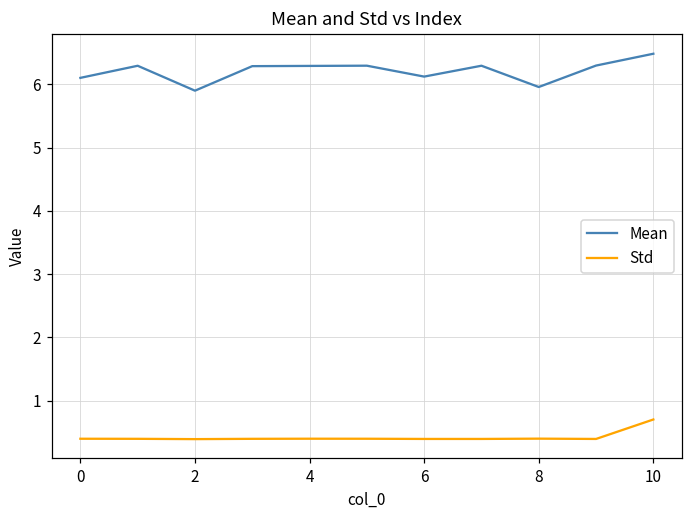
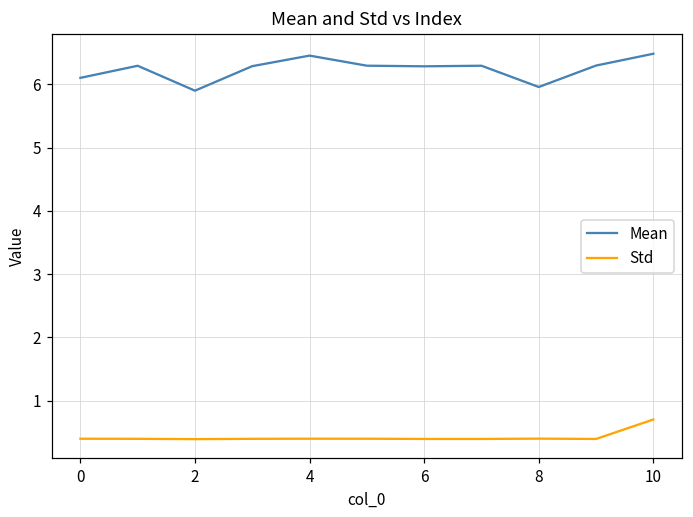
  {
    "Mean": {
      "0": 6.1,
      "2": 5.9,
-     "4": 6.3,
-     "6": 6.1,
+     "4": 6.5,
+     "6": 6.3,
      "8": 6.0,
      "10": 6.5
    },
    "Std": {
      "0": 0.4,
      "2": 0.4,
      "4": 0.4,
      "6": 0.4,
      "8": 0.4,
      "10": 0.7
    }
  }
